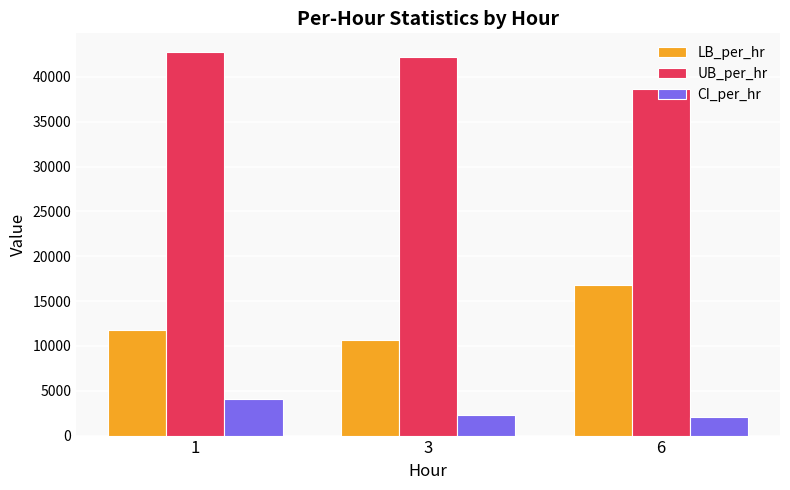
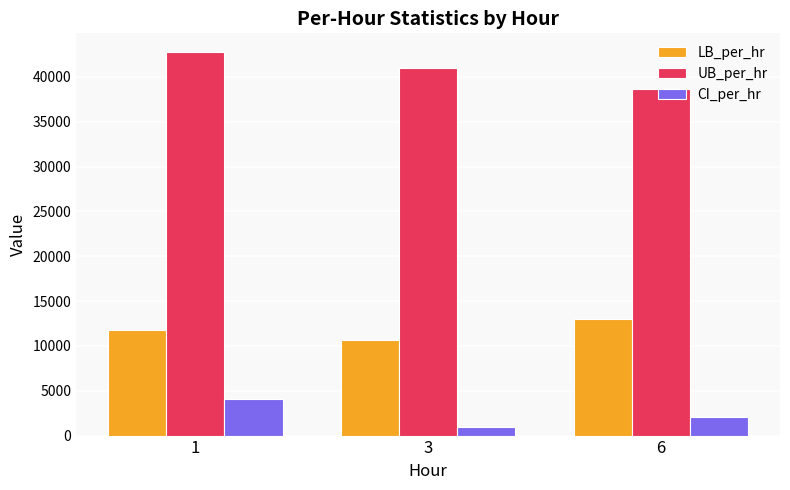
  {
    "LB_per_hr": {
      "1": 12000,
      "3": 11000,
-     "6": 17000
+     "6": 13000
    },
    "UB_per_hr": {
      "1": 43000,
-     "3": 42000,
+     "3": 41000,
      "6": 39000
    },
    "CI_per_hr": {
      "1": 4000,
-     "3": 2000,
+     "3": 1000,
      "6": 2000
    }
  }
